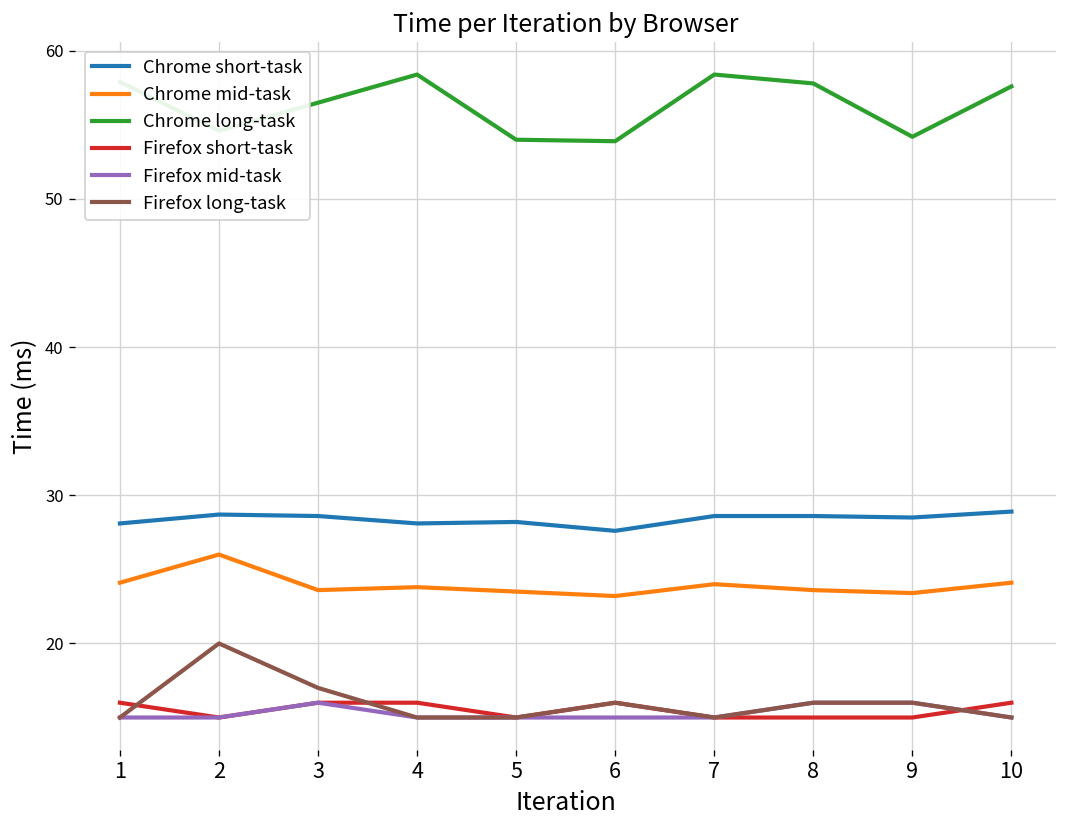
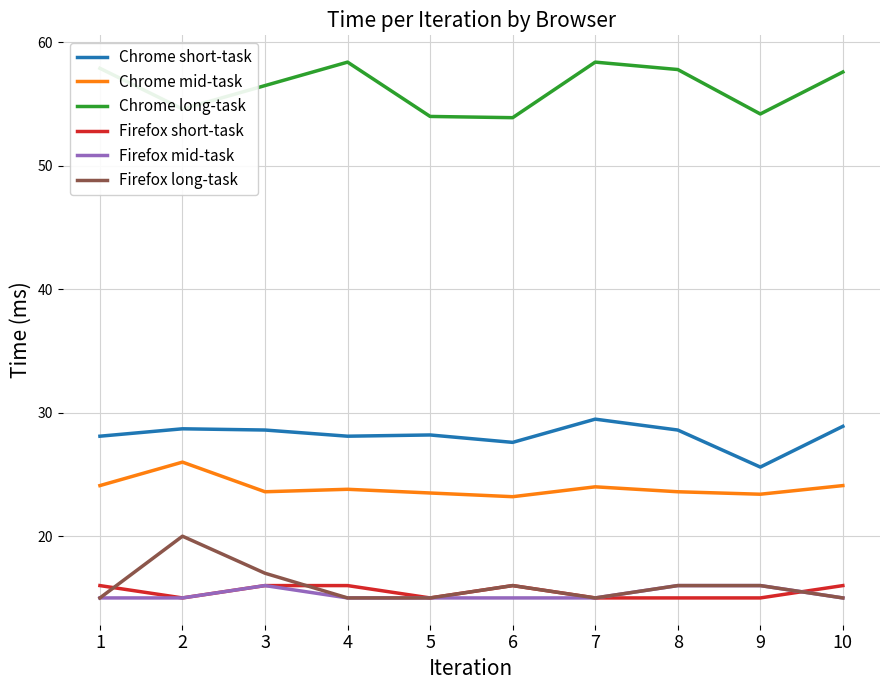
  {
    "Chrome short-task": {
      "1": 28.1,
      "2": 28.7,
      "3": 28.6,
      "4": 28.1,
      "5": 28.2,
      "6": 27.6,
-     "7": 28.6,
+     "7": 29.5,
      "8": 28.6,
-     "9": 28.5,
+     "9": 25.6,
      "10": 28.9
    },
    "Chrome mid-task": {
      "1": 24.1,
      "2": 26.0,
      "3": 23.6,
      "4": 23.8,
      "5": 23.5,
      "6": 23.2,
      "7": 24.0,
      "8": 23.6,
      "9": 23.4,
      "10": 24.1
    },
    "Chrome long-task": {
      "3": 56.5,
      "4": 58.4,
      "5": 54.0,
      "6": 53.9,
      "7": 58.4,
      "8": 57.8,
      "9": 54.2,
      "10": 57.6
    },
    "Firefox short-task": {
      "1": 16.0,
      "4": 16.0,
      "8": 15.0,
      "9": 15.0,
      "10": 16.0
    },
    "Firefox mid-task": {
      "6": 15.0
    },
    "Firefox long-task": {
      "2": 20.0,
      "3": 17.0
    }
  }
